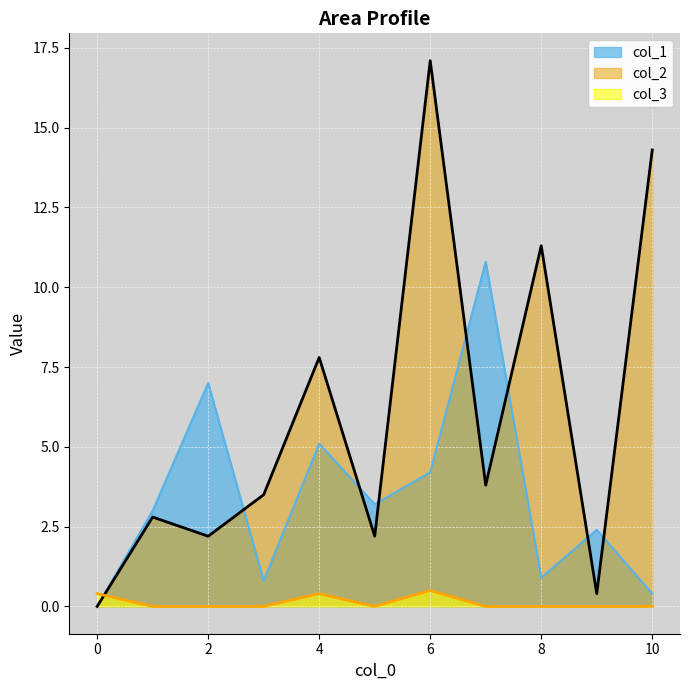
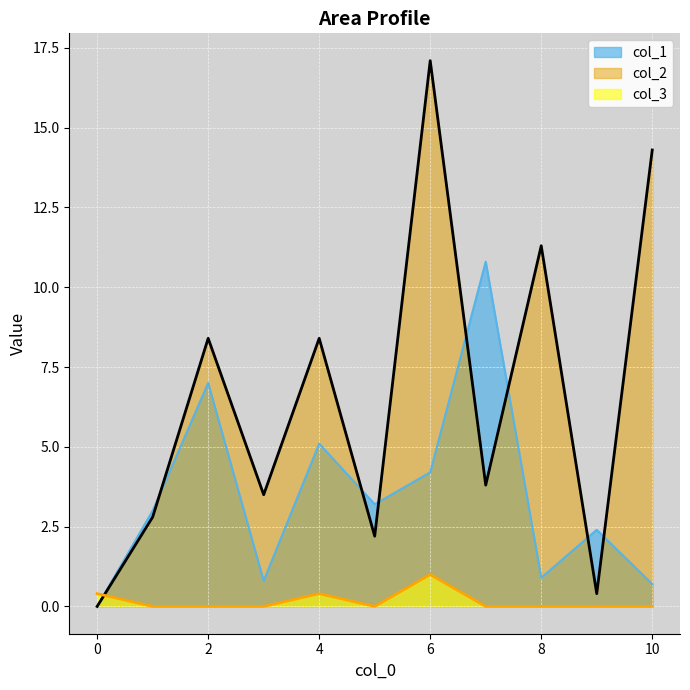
  {
    "col_1": {
      "2": 7.0,
      "4": 5.1,
      "6": 4.2,
      "8": 0.9,
-     "10": 0.4
+     "10": 0.7
    },
    "col_2": {
-     "2": 2.2,
-     "4": 7.8,
+     "2": 8.4,
+     "4": 8.4,
      "6": 17.1,
      "8": 11.3,
      "10": 14.3
    },
    "col_3": {
      "0": 0.4,
      "2": 0.0,
      "4": 0.4,
-     "6": 0.5,
+     "6": 1.0,
      "8": 0.0,
      "10": 0.0
    }
  }
